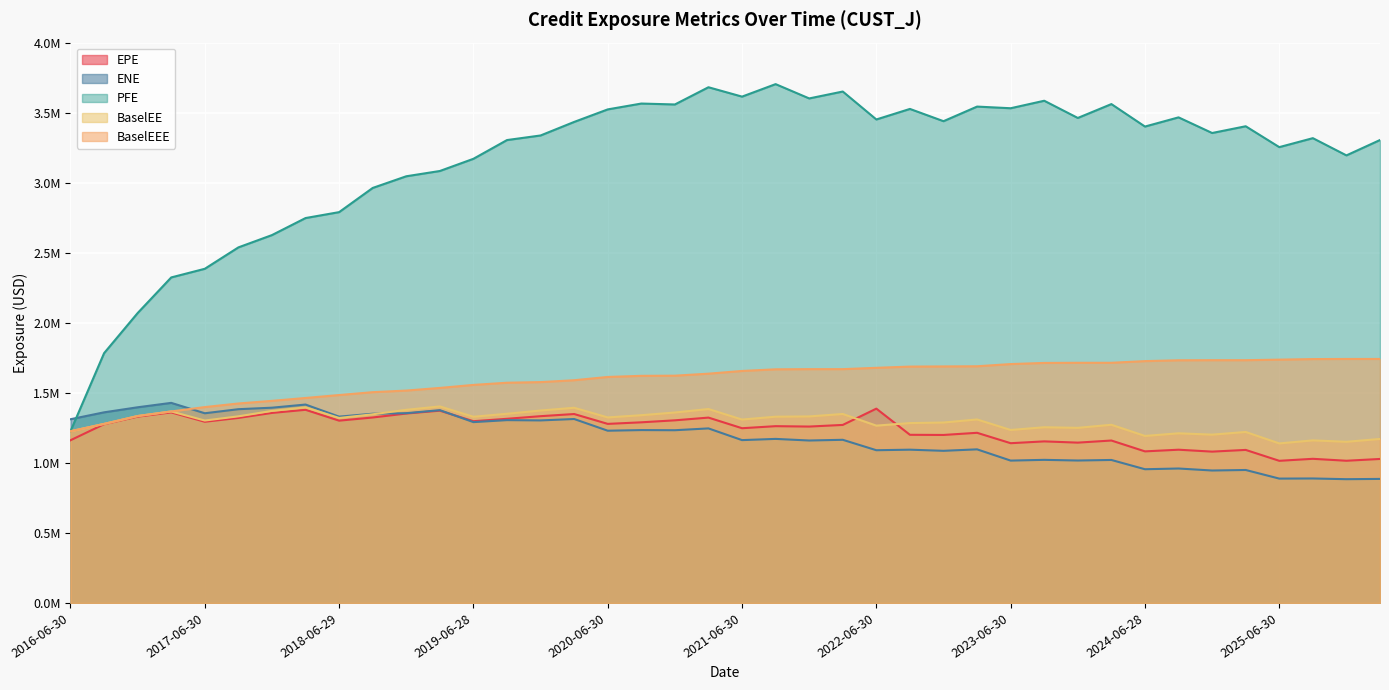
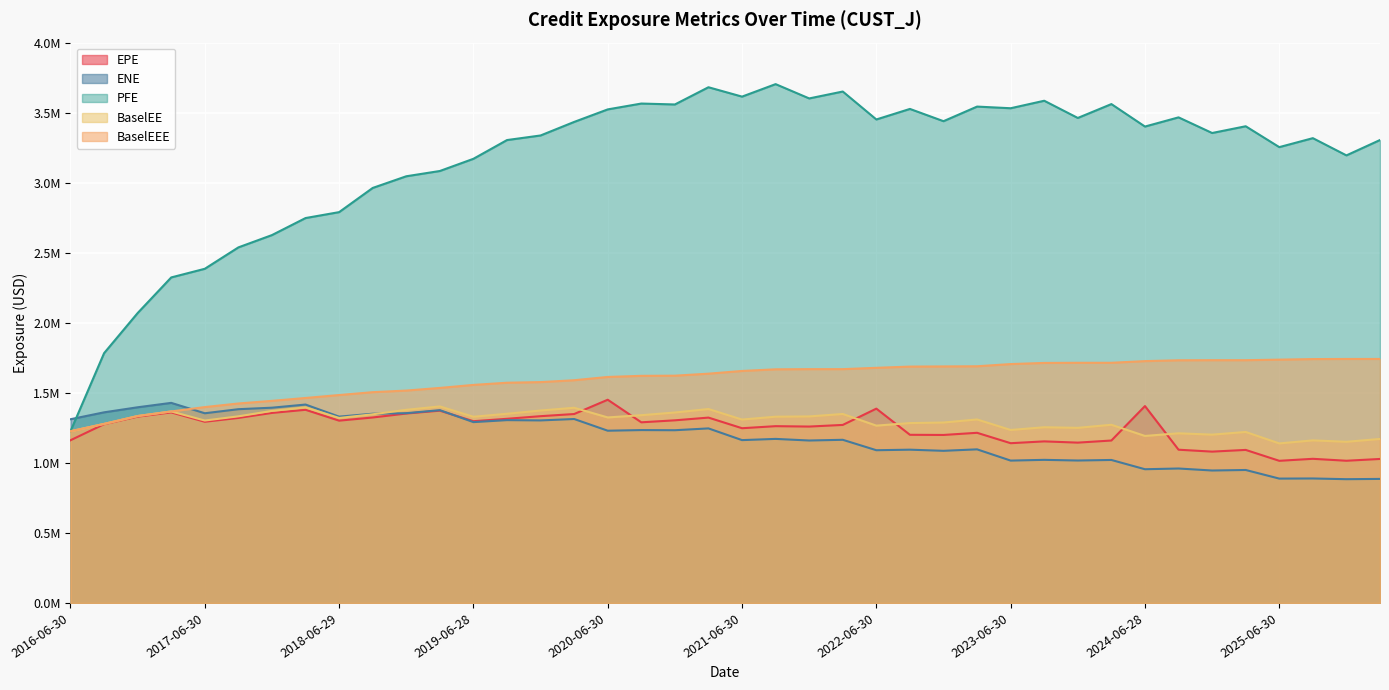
  {
    "EPE": {
      "2016-06-30": 1160000,
      "2018-06-29": 1300000,
-     "2020-06-30": 1280000,
+     "2020-06-30": 1450000,
      "2021-06-30": 1250000,
      "2022-06-30": 1390000,
      "2023-06-30": 1140000,
-     "2024-06-28": 1080000,
+     "2024-06-28": 1410000,
      "2025-06-30": 1020000
    }
  }
